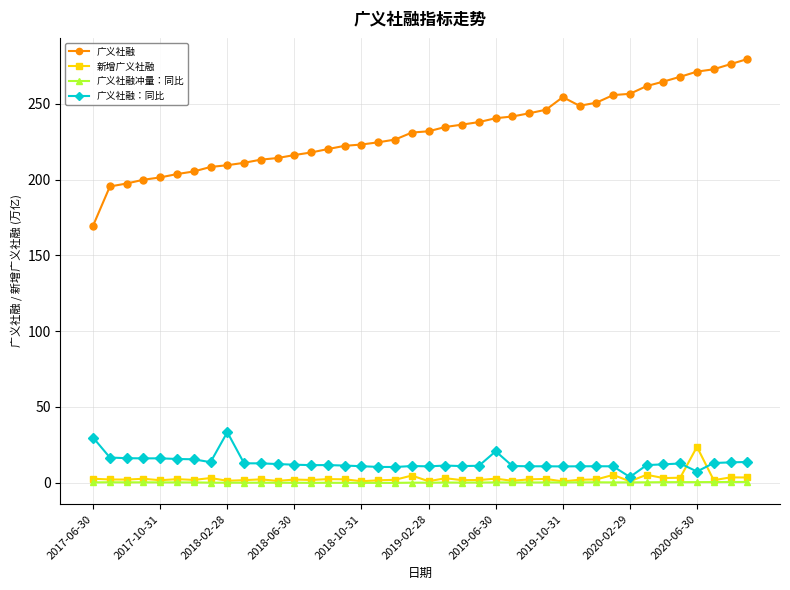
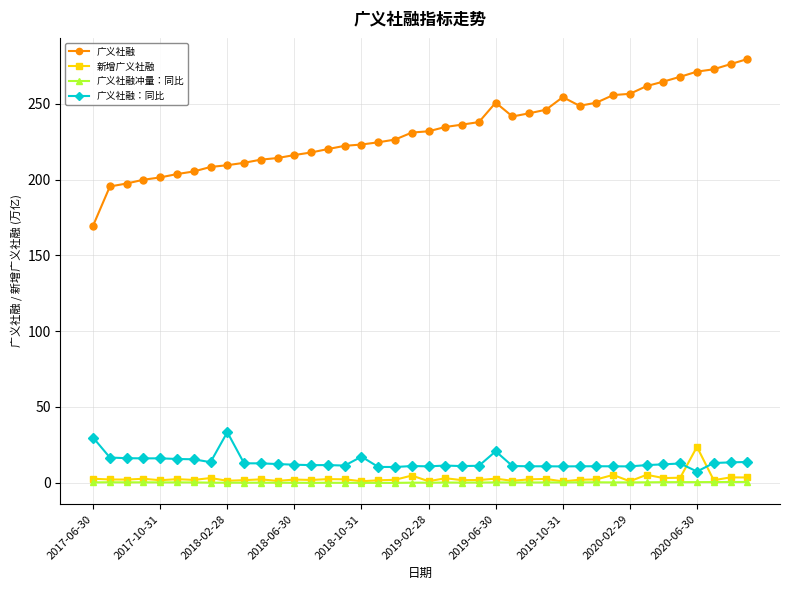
  {
    "广义社融": {
      "2017-06-30": 170,
      "2017-10-31": 201,
      "2018-02-28": 210,
      "2018-06-30": 216,
      "2018-10-31": 223,
      "2019-02-28": 232,
-     "2019-06-30": 241,
+     "2019-06-30": 251,
      "2019-10-31": 254,
      "2020-02-29": 257,
      "2020-06-30": 271
    },
    "新增广义社融": {
      "2017-06-30": 3,
      "2018-06-30": 2,
      "2019-06-30": 3,
      "2020-06-30": 24
    },
    "广义社融冲量：同比": {
      "2017-06-30": 0,
      "2018-06-30": 0,
      "2019-06-30": 0,
      "2020-06-30": 0
    },
    "广义社融：同比": {
      "2017-06-30": 30,
      "2017-10-31": 16,
      "2018-02-28": 33,
      "2018-06-30": 12,
-     "2018-10-31": 11,
+     "2018-10-31": 17,
      "2019-02-28": 11,
      "2019-06-30": 21,
      "2019-10-31": 11,
-     "2020-02-29": 4,
+     "2020-02-29": 11,
      "2020-06-30": 7
    }
  }
